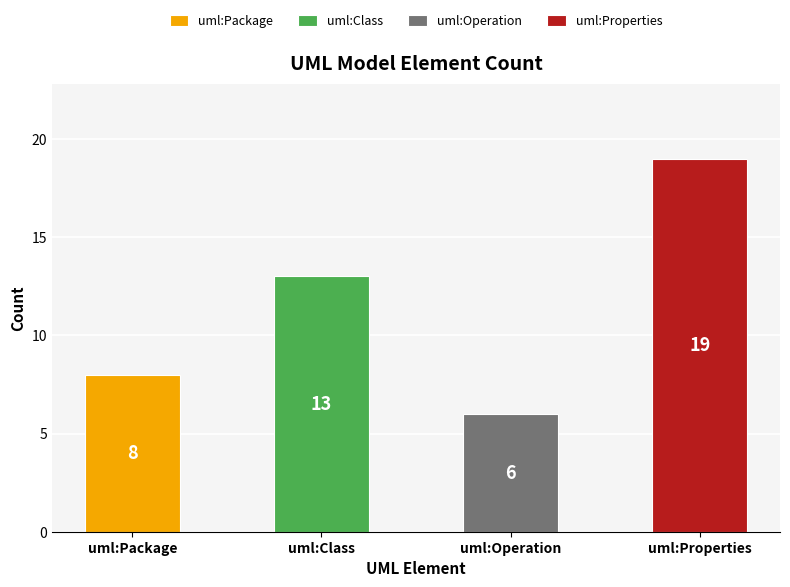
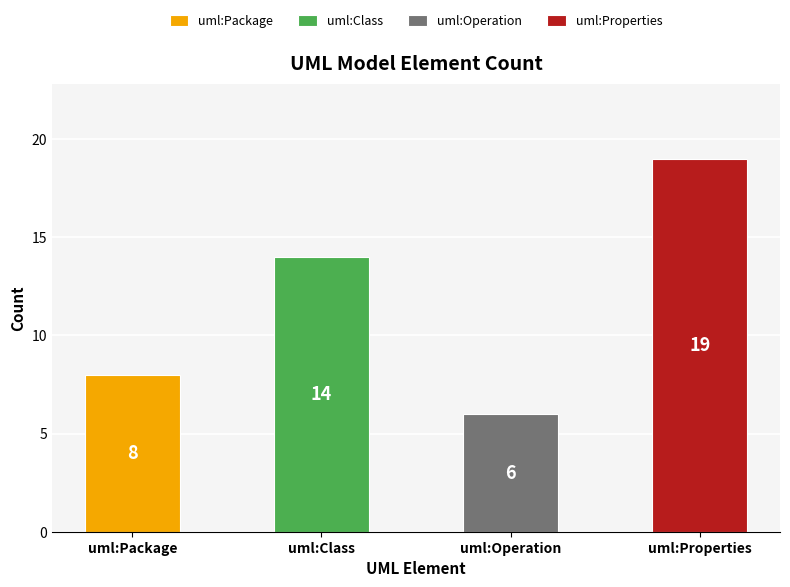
  {
    "uml:Package": 8,
-   "uml:Class": 13,
+   "uml:Class": 14,
    "uml:Operation": 6,
    "uml:Properties": 19
  }
